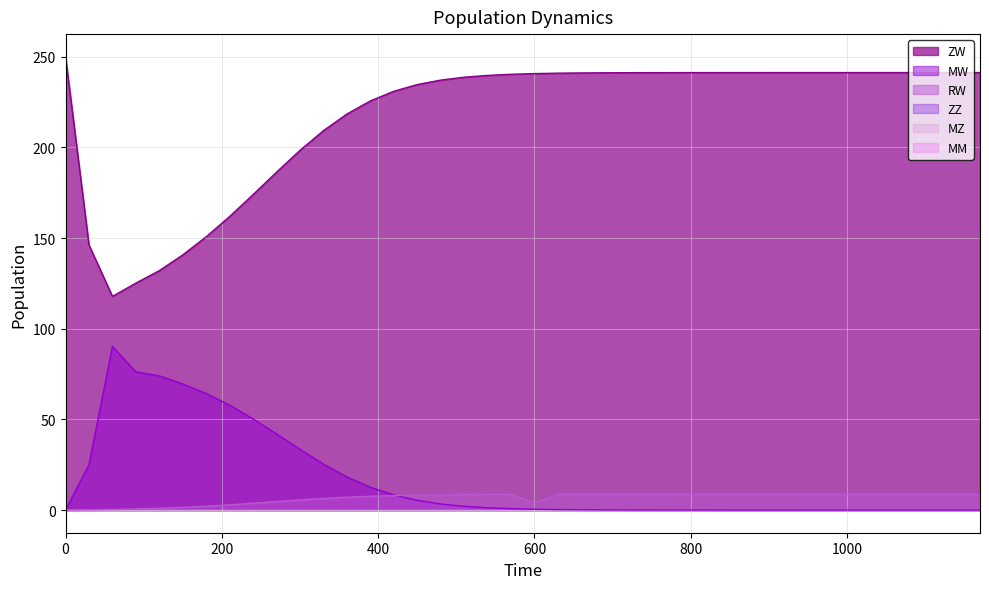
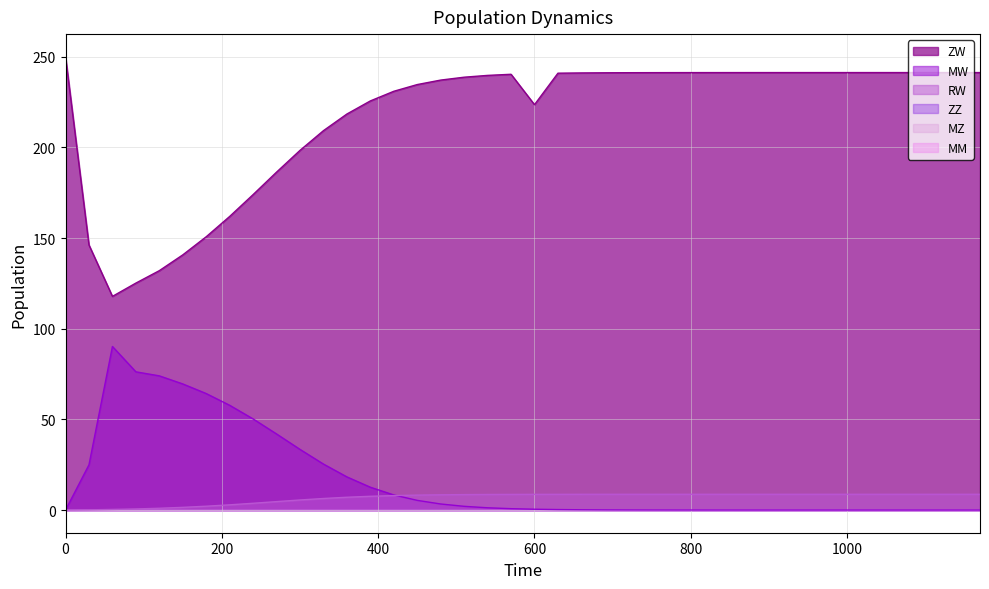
  {
    "ZW": {
      "0": 250,
-     "600": 241
+     "600": 224
    },
    "RW": {
-     "600": 4
+     "600": 9
    }
  }
